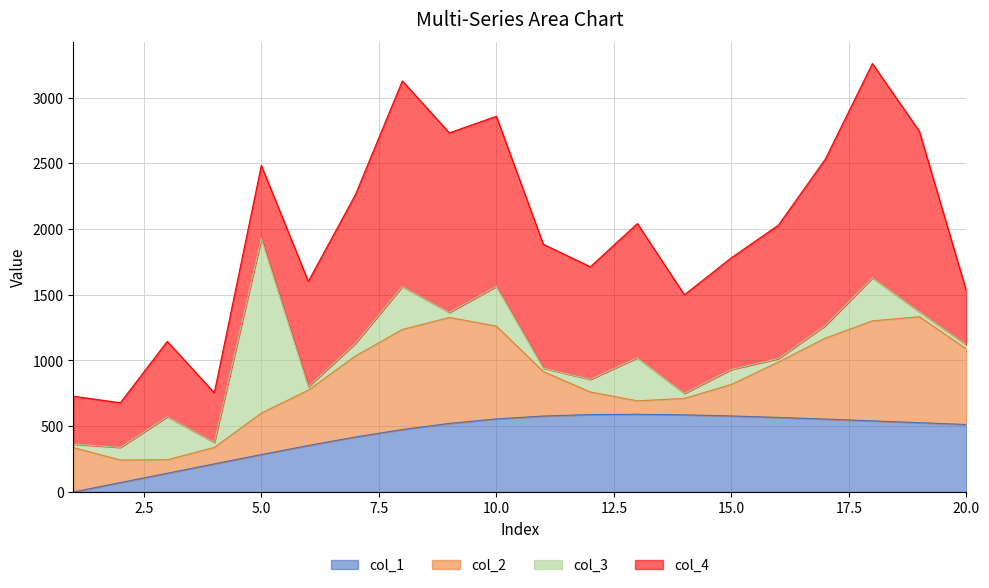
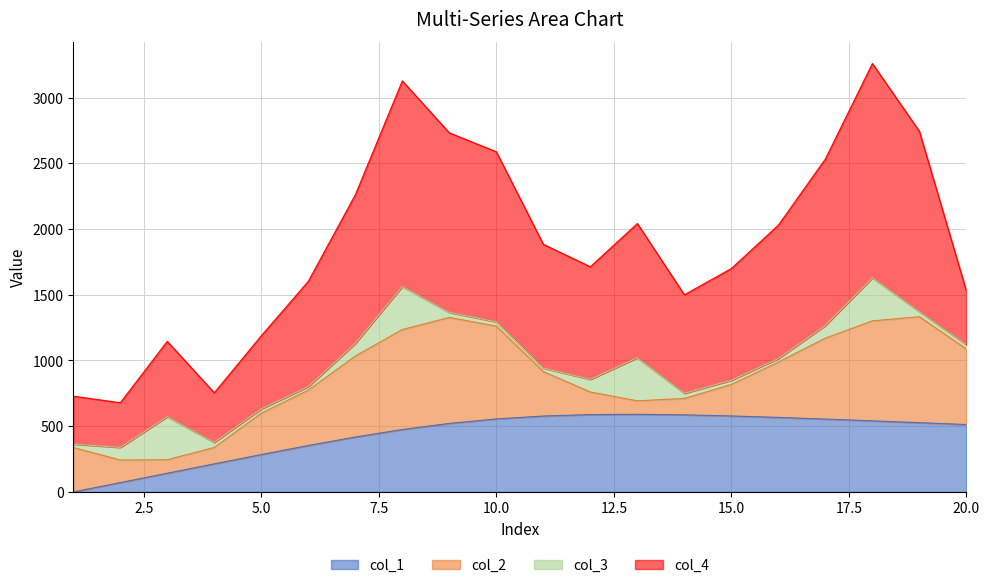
  {
    "col_1": {
      "5.0": 280,
      "10.0": 560,
      "15.0": 580,
      "20.0": 510
    },
    "col_2": {
      "5.0": 320,
      "10.0": 710,
      "15.0": 240,
      "20.0": 570
    },
    "col_3": {
-     "5.0": 1330,
-     "10.0": 300,
-     "15.0": 110,
+     "5.0": 30,
+     "10.0": 30,
+     "15.0": 30,
      "20.0": 30
    },
    "col_4": {
      "5.0": 560,
      "10.0": 1290,
      "15.0": 850,
      "20.0": 410
    }
  }
